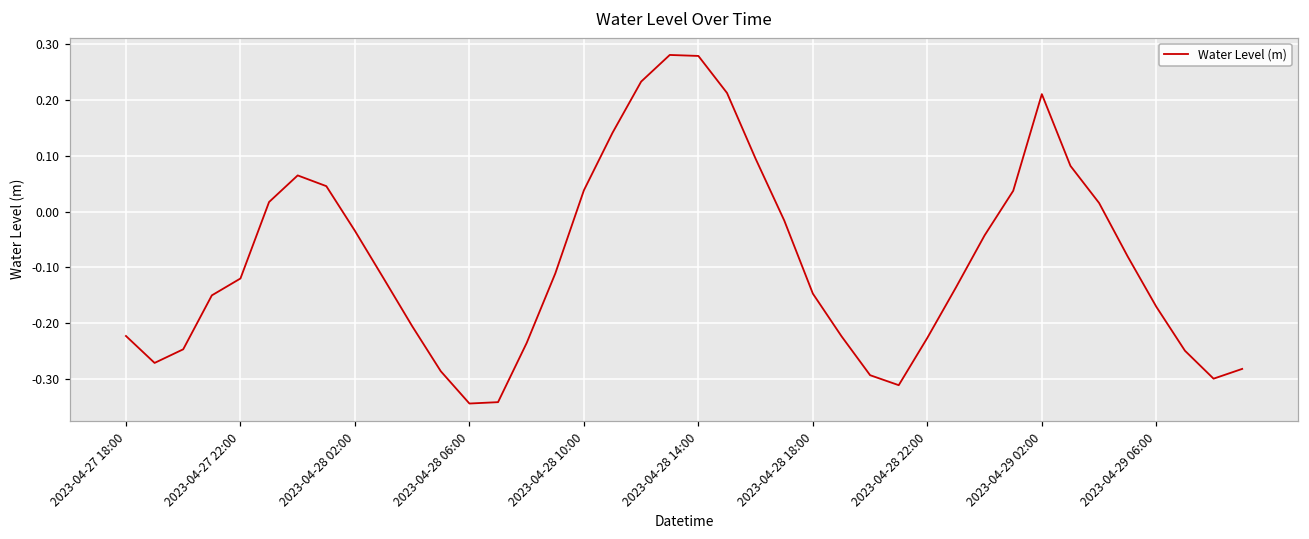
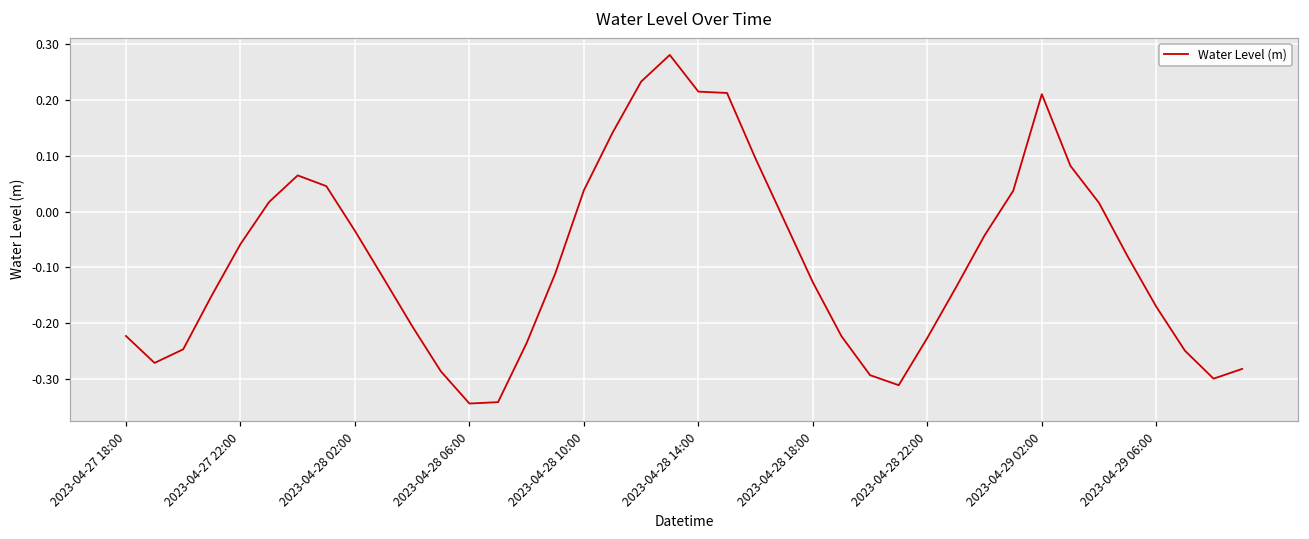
  {
    "2023-04-27 18:00": -0.22,
-   "2023-04-27 22:00": -0.12,
+   "2023-04-27 22:00": -0.06,
    "2023-04-28 02:00": -0.03,
    "2023-04-28 06:00": -0.34,
    "2023-04-28 10:00": 0.04,
-   "2023-04-28 14:00": 0.28,
-   "2023-04-28 18:00": -0.15,
+   "2023-04-28 14:00": 0.21,
+   "2023-04-28 18:00": -0.13,
    "2023-04-28 22:00": -0.23,
    "2023-04-29 02:00": 0.21,
    "2023-04-29 06:00": -0.17
  }
